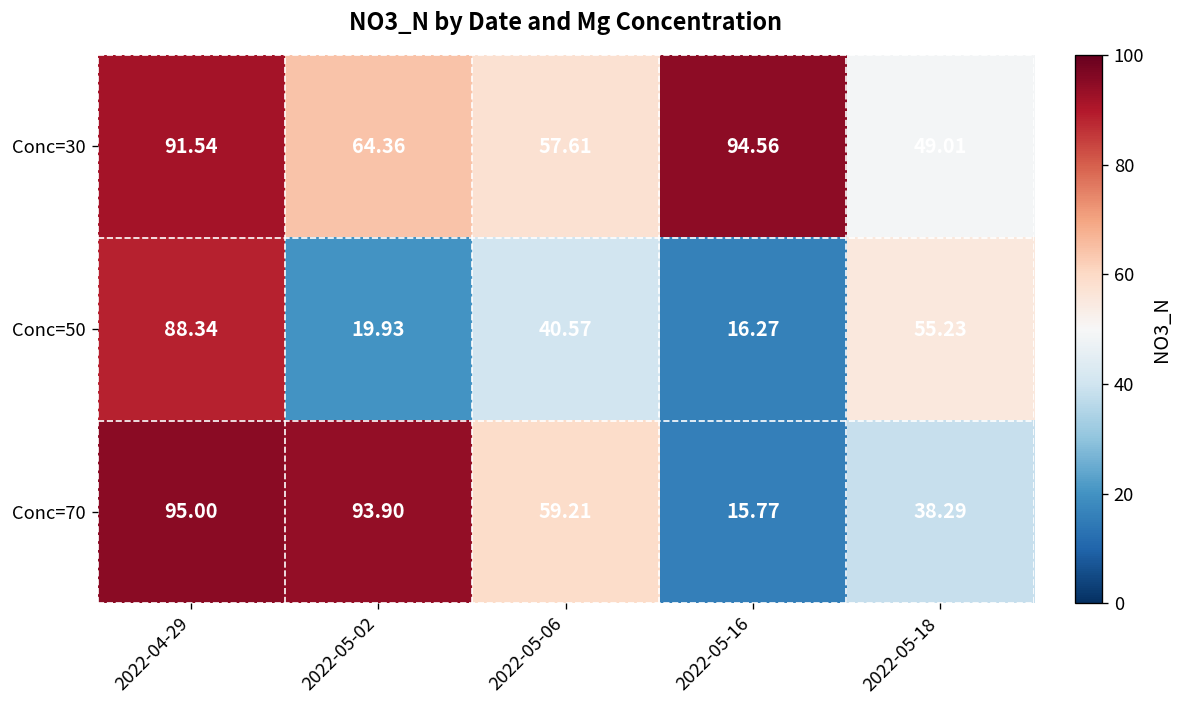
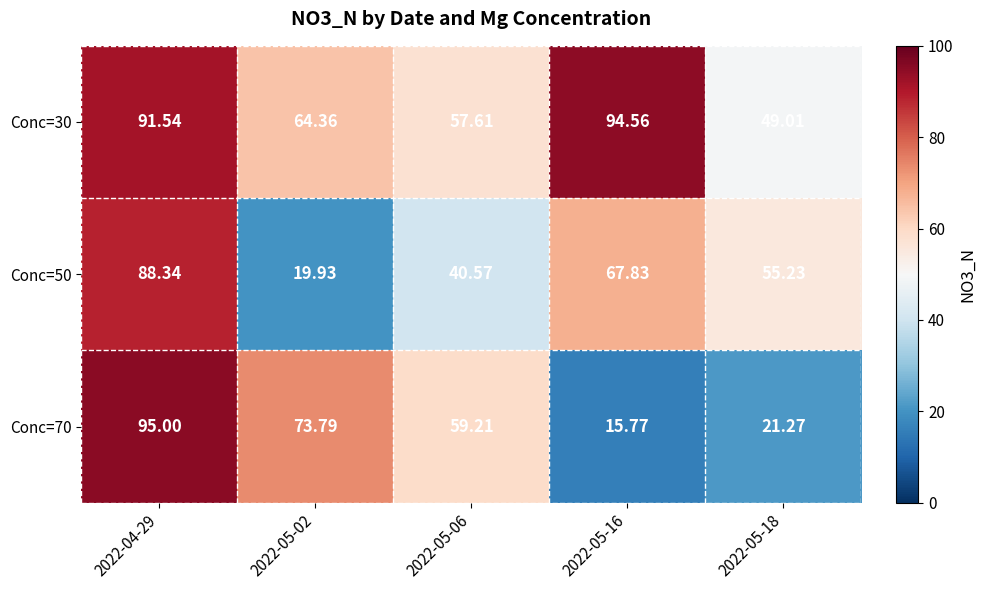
  {
    "Conc=30": {
      "2022-04-29": 91.54,
      "2022-05-02": 64.36,
      "2022-05-16": 94.56
    },
    "Conc=50": {
      "2022-04-29": 88.34,
      "2022-05-02": 19.93,
-     "2022-05-16": 16.27
+     "2022-05-16": 67.83
    },
    "Conc=70": {
      "2022-04-29": 95.00,
-     "2022-05-02": 93.90,
+     "2022-05-02": 73.79,
      "2022-05-06": 59.21,
      "2022-05-16": 15.77,
-     "2022-05-18": 38.29
+     "2022-05-18": 21.27
    }
  }
